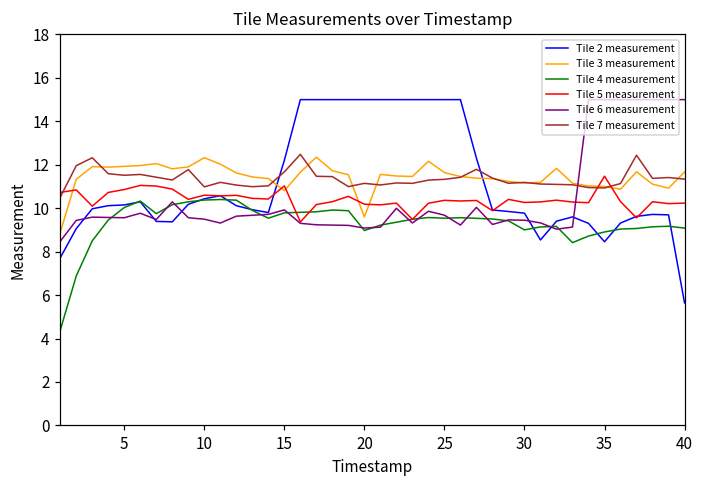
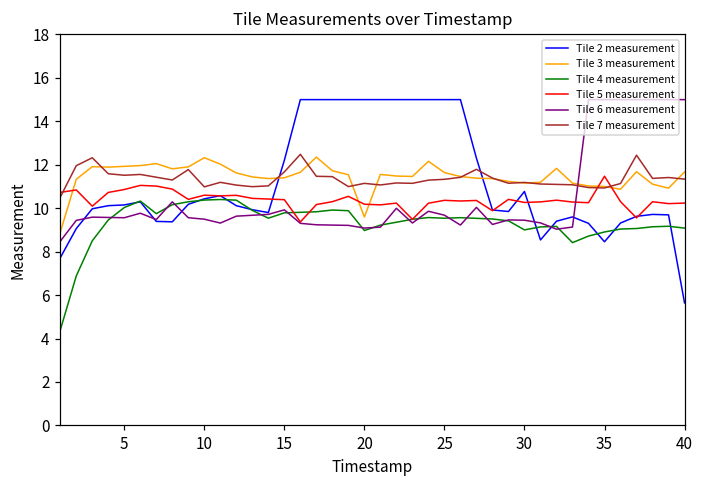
  {
    "Tile 2 measurement": {
      "15": 12.2,
      "20": 15.0,
      "25": 15.0,
-     "30": 9.8,
+     "30": 10.8,
      "35": 8.5,
      "40": 5.6
    },
    "Tile 3 measurement": {
      "5": 11.9,
      "10": 12.3,
-     "15": 10.8,
+     "15": 11.4,
      "20": 9.6,
      "25": 11.6,
      "40": 11.7
    },
    "Tile 4 measurement": {
      "15": 9.8,
      "25": 9.5,
      "30": 9.0,
      "35": 8.9,
      "40": 9.1
    },
    "Tile 5 measurement": {
      "5": 10.9,
      "10": 10.6,
-     "15": 11.0,
+     "15": 10.4,
      "20": 10.2,
      "25": 10.4,
      "30": 10.3,
      "35": 11.5,
      "40": 10.2
    },
    "Tile 6 measurement": {
      "5": 9.6,
      "10": 9.5,
      "15": 9.9,
      "25": 9.7,
      "30": 9.4,
      "40": 15.0
    },
    "Tile 7 measurement": {
      "5": 11.5,
      "10": 11.0,
      "15": 11.7,
      "20": 11.1,
      "25": 11.3,
      "40": 11.3
    }
  }
